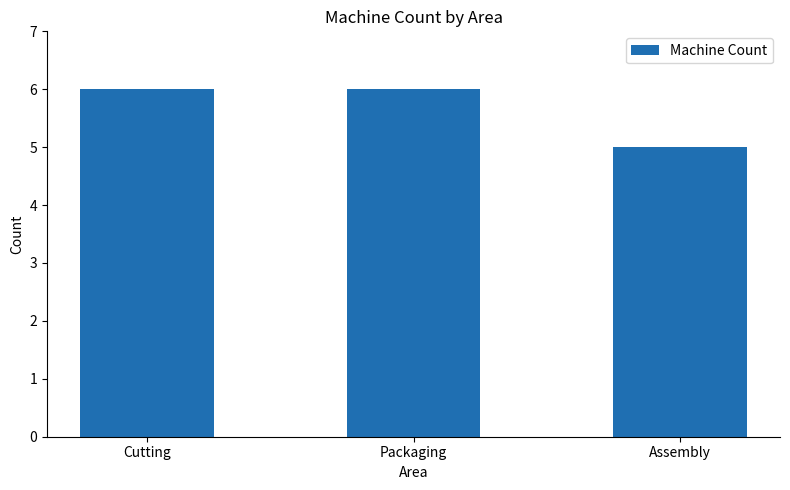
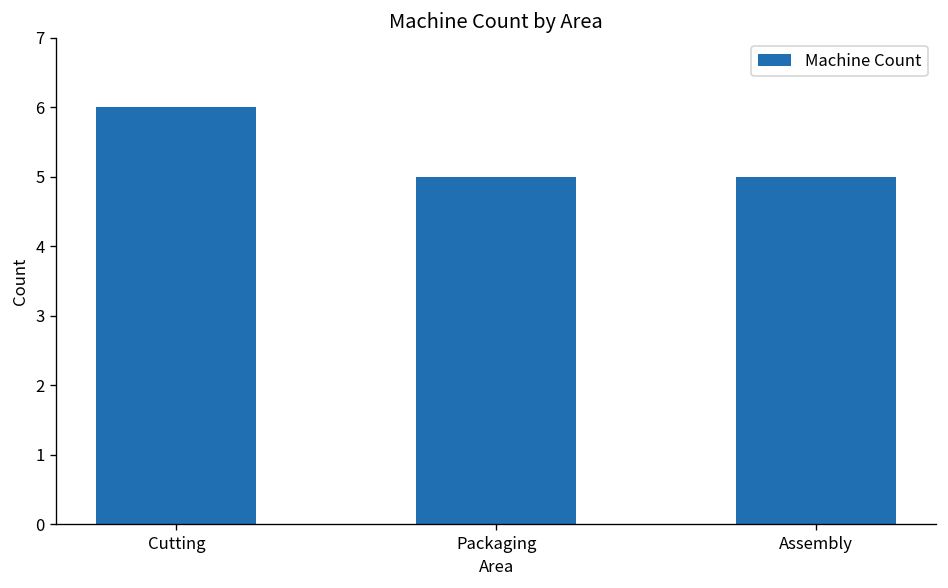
  {
    "Cutting": 6,
-   "Packaging": 6,
+   "Packaging": 5,
    "Assembly": 5
  }
